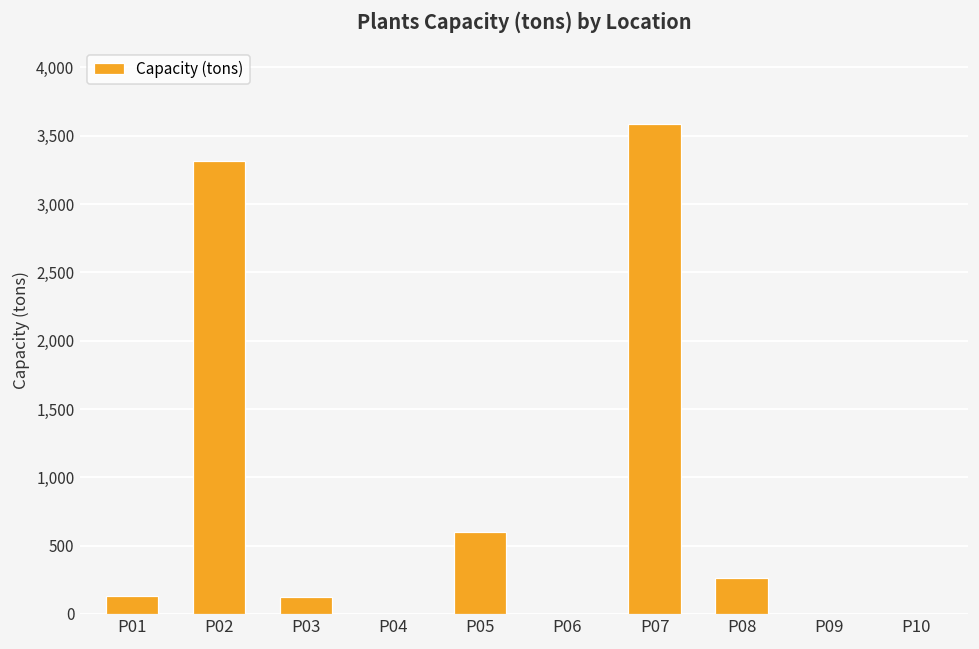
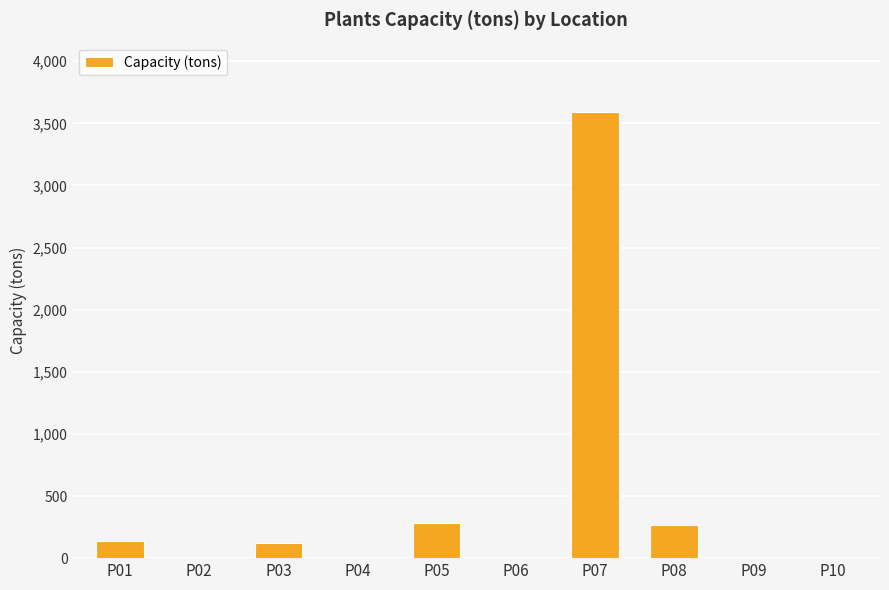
  {
    "P01": "130",
-   "P02": "3,310",
+   "P02": "0",
    "P03": "120",
    "P04": "0",
-   "P05": "600",
+   "P05": "290",
    "P06": "0",
    "P07": "3,590",
    "P08": "260",
    "P09": "0",
    "P10": "0"
  }
